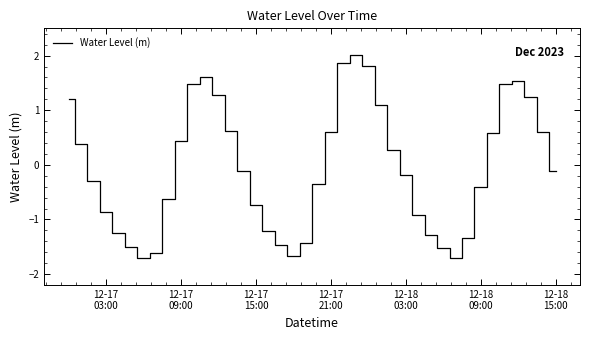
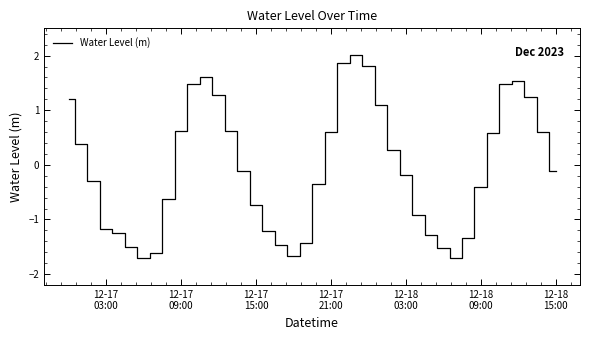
  {
-   "12-17 03:00": -0.9,
-   "12-17 09:00": 0.4,
+   "12-17 03:00": -1.2,
+   "12-17 09:00": 0.6,
    "12-17 15:00": -0.7,
    "12-17 21:00": 0.6,
    "12-18 03:00": -0.2,
    "12-18 09:00": -0.4,
    "12-18 15:00": -0.1
  }
